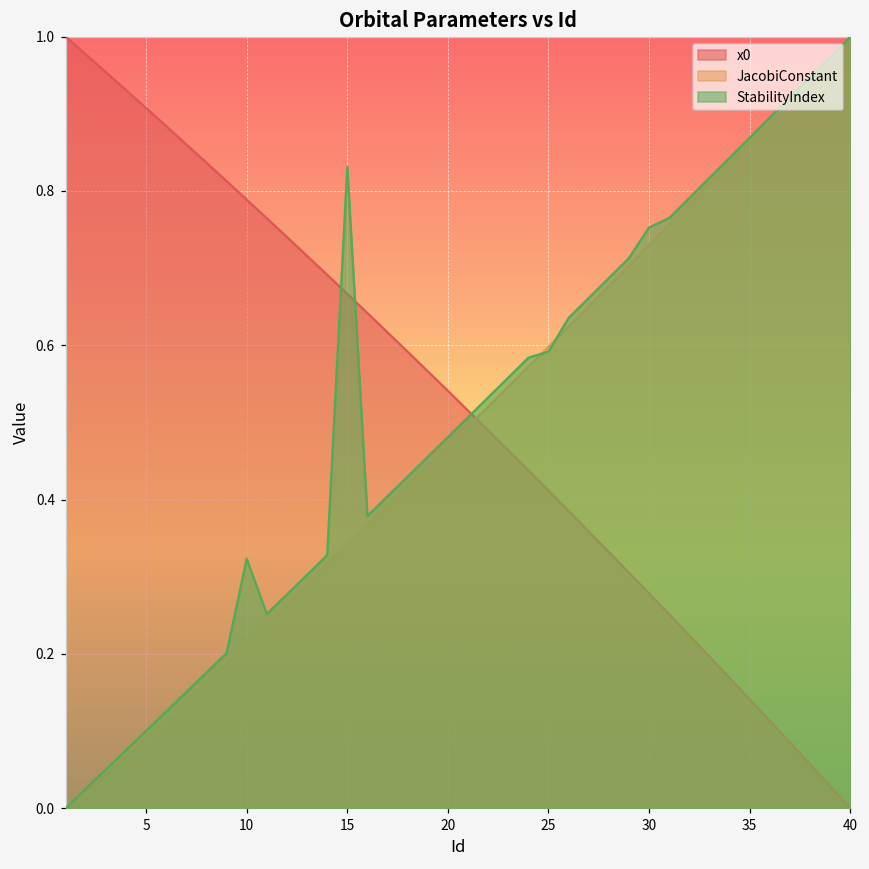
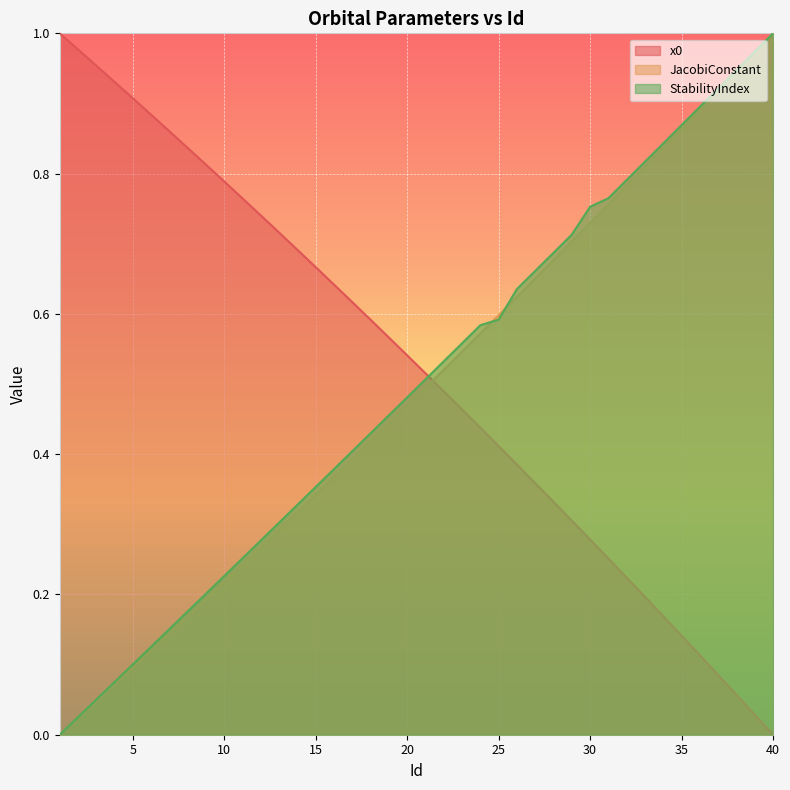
  {
    "StabilityIndex": {
      "5": 0.10,
-     "10": 0.32,
-     "15": 0.83,
+     "10": 0.23,
+     "15": 0.35,
      "20": 0.48,
      "25": 0.59,
      "30": 0.75,
      "35": 0.87
    }
  }
